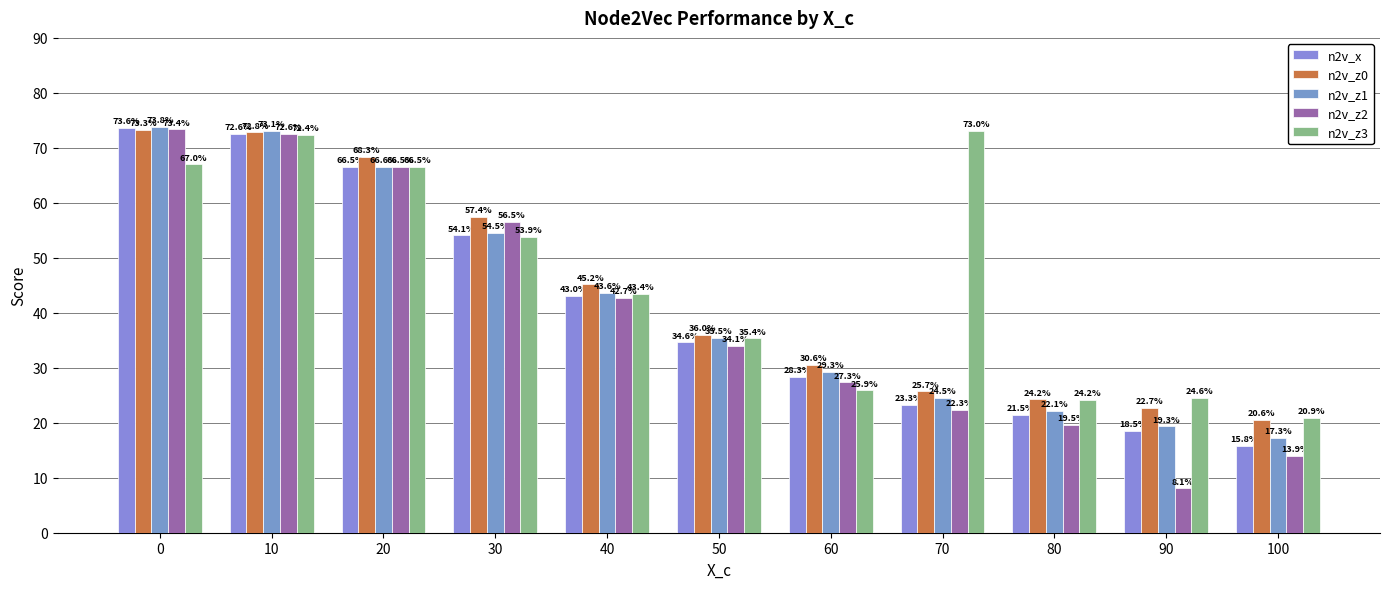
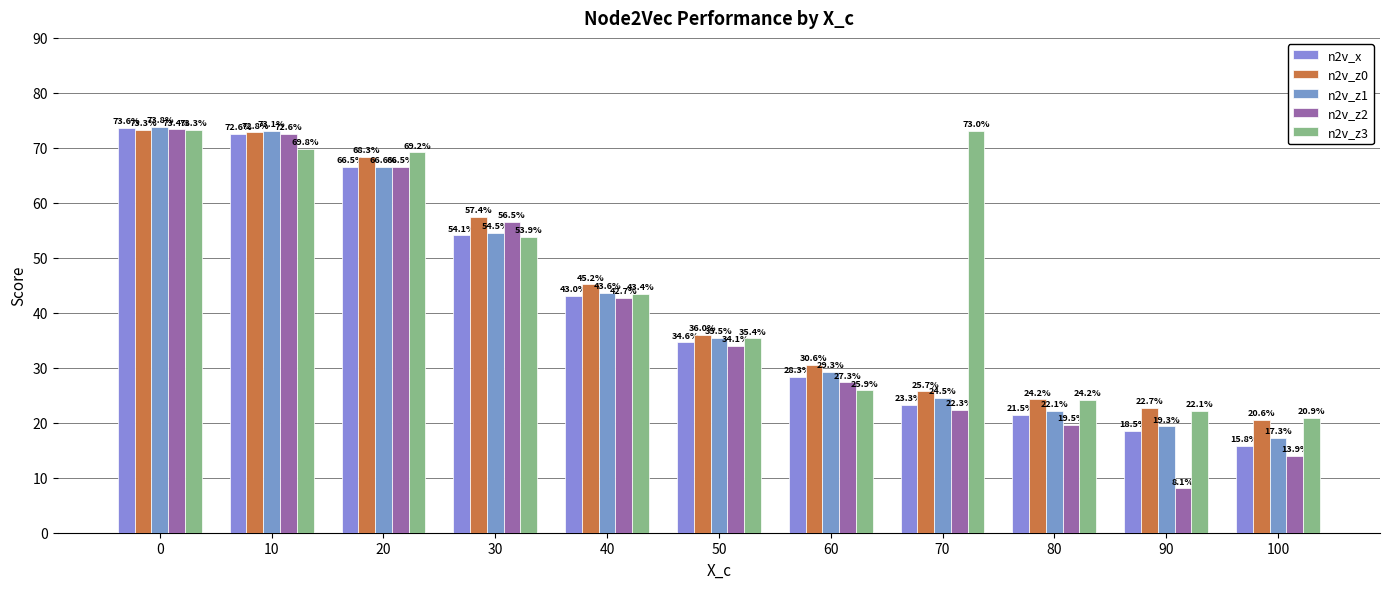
  {
    "n2v_z0": {
      "20": "68.3%",
      "30": "57.4%",
      "40": "45.2%",
      "60": "30.6%",
      "70": "25.7%",
      "80": "24.2%",
      "90": "22.7%",
      "100": "20.6%"
    },
    "n2v_z2": {
      "30": "56.5%",
      "50": "34.1%",
      "60": "27.3%",
      "70": "22.3%",
      "80": "19.5%",
      "90": "8.1%",
      "100": "13.9%"
    },
    "n2v_z3": {
-     "0": "67.0%",
-     "10": "72.4%",
-     "20": "66.5%",
+     "0": "73.3%",
+     "10": "69.8%",
+     "20": "69.2%",
      "30": "53.9%",
      "50": "35.4%",
      "60": "25.9%",
      "70": "73.0%",
      "80": "24.2%",
-     "90": "24.6%",
+     "90": "22.1%",
      "100": "20.9%"
    }
  }
